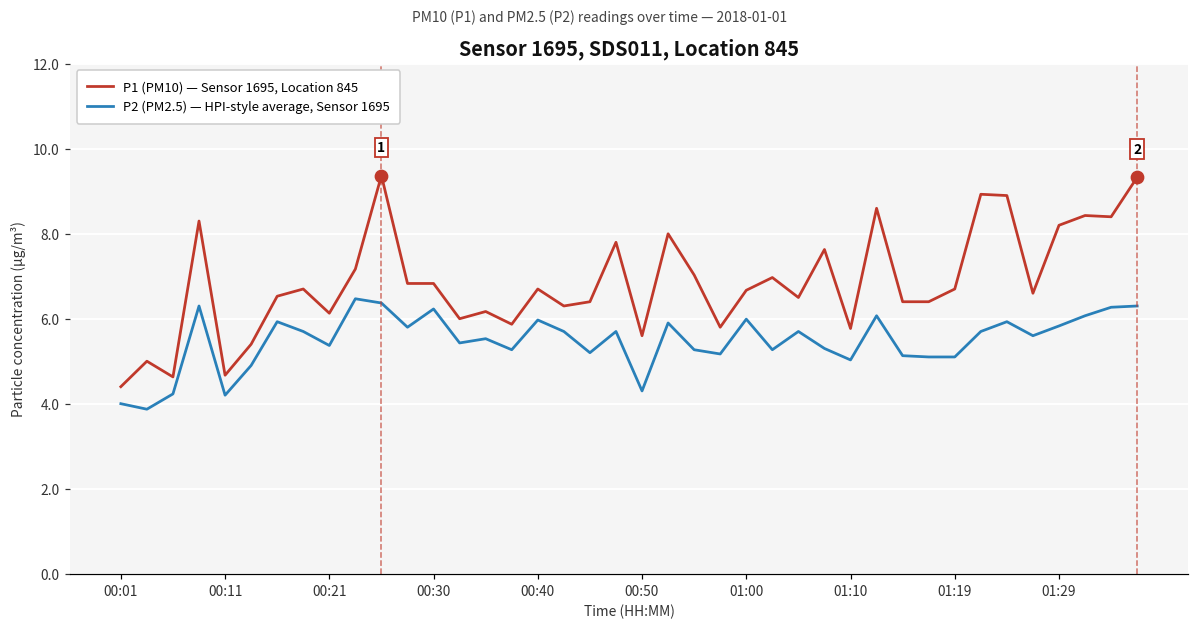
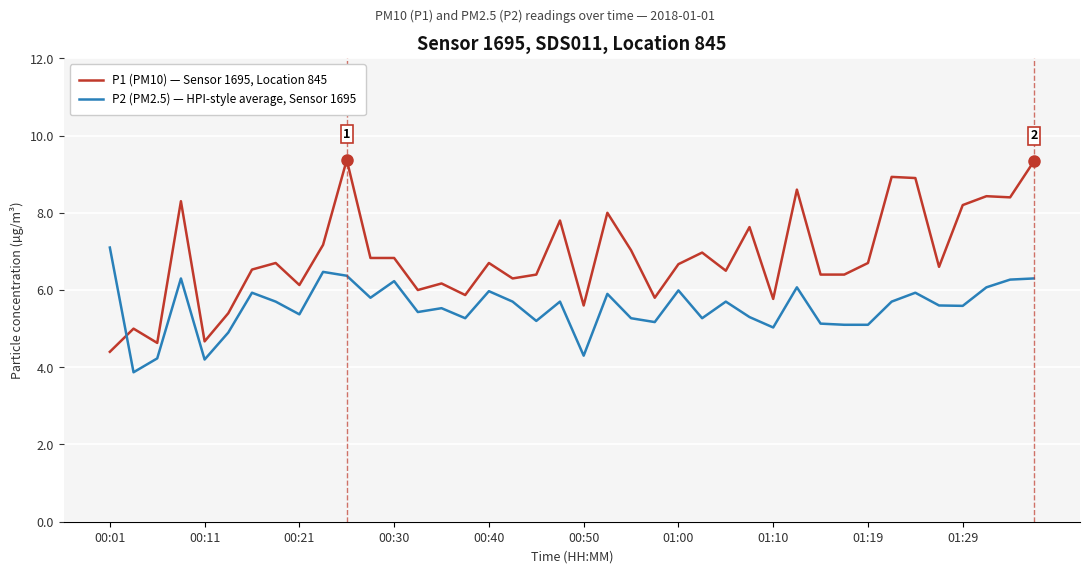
  {
    "P2 (PM2.5) — HPI-style average, Sensor 1695": {
-     "00:01": 4.0,
+     "00:01": 7.1,
      "00:11": 4.2,
      "00:21": 5.4,
      "00:30": 6.2,
      "00:40": 6.0,
      "00:50": 4.3,
      "01:00": 6.0,
      "01:10": 5.0,
      "01:19": 5.1,
-     "01:29": 5.8
+     "01:29": 5.6
    }
  }
